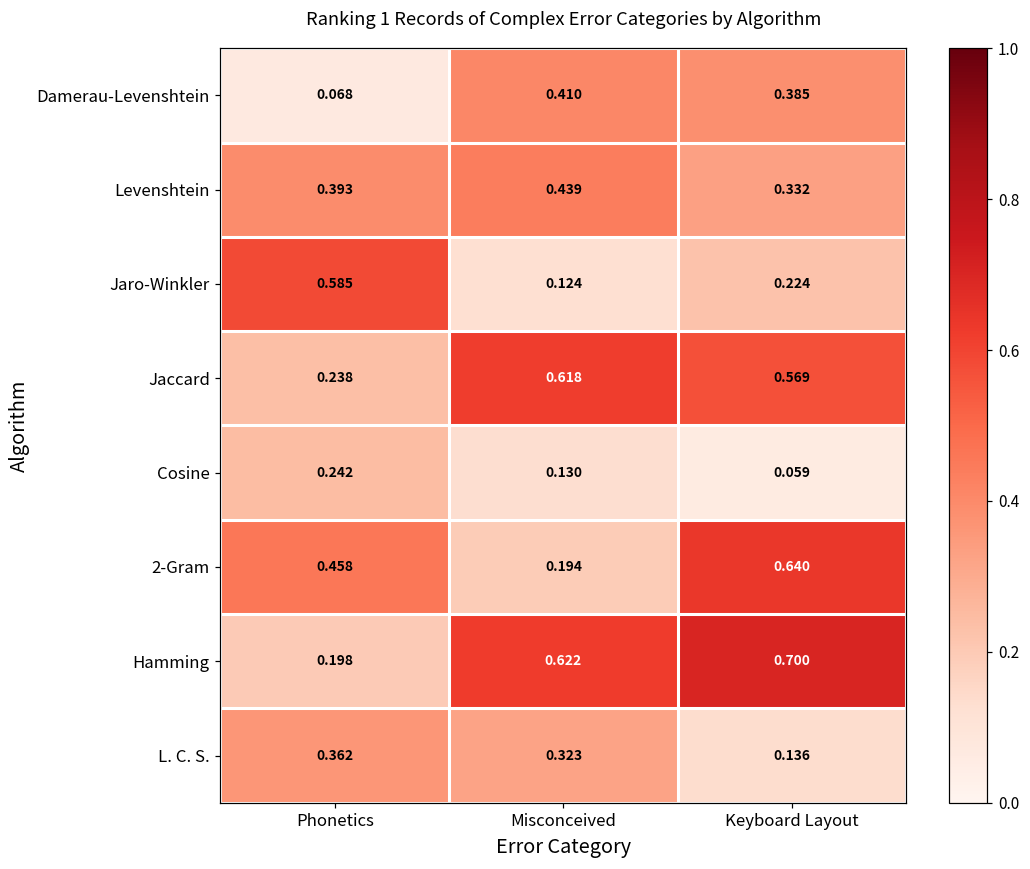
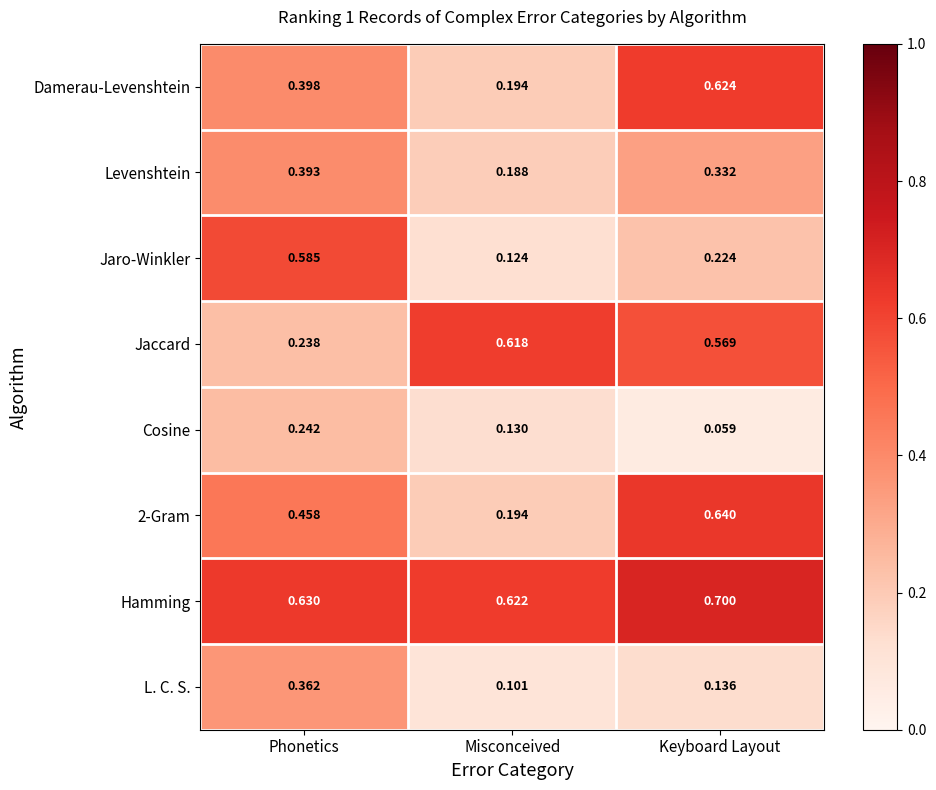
  {
    "Damerau-Levenshtein": {
-     "Phonetics": 0.068,
-     "Misconceived": 0.410,
-     "Keyboard Layout": 0.385
+     "Phonetics": 0.398,
+     "Misconceived": 0.194,
+     "Keyboard Layout": 0.624
    },
    "Levenshtein": {
      "Phonetics": 0.393,
-     "Misconceived": 0.439,
+     "Misconceived": 0.188,
      "Keyboard Layout": 0.332
    },
    "Jaro-Winkler": {
      "Phonetics": 0.585,
      "Misconceived": 0.124,
      "Keyboard Layout": 0.224
    },
    "Jaccard": {
      "Phonetics": 0.238,
      "Misconceived": 0.618,
      "Keyboard Layout": 0.569
    },
    "Cosine": {
      "Phonetics": 0.242,
      "Misconceived": 0.130,
      "Keyboard Layout": 0.059
    },
    "2-Gram": {
      "Phonetics": 0.458,
      "Misconceived": 0.194,
      "Keyboard Layout": 0.640
    },
    "Hamming": {
-     "Phonetics": 0.198,
+     "Phonetics": 0.630,
      "Misconceived": 0.622,
      "Keyboard Layout": 0.700
    },
    "L. C. S.": {
      "Phonetics": 0.362,
-     "Misconceived": 0.323,
+     "Misconceived": 0.101,
      "Keyboard Layout": 0.136
    }
  }
